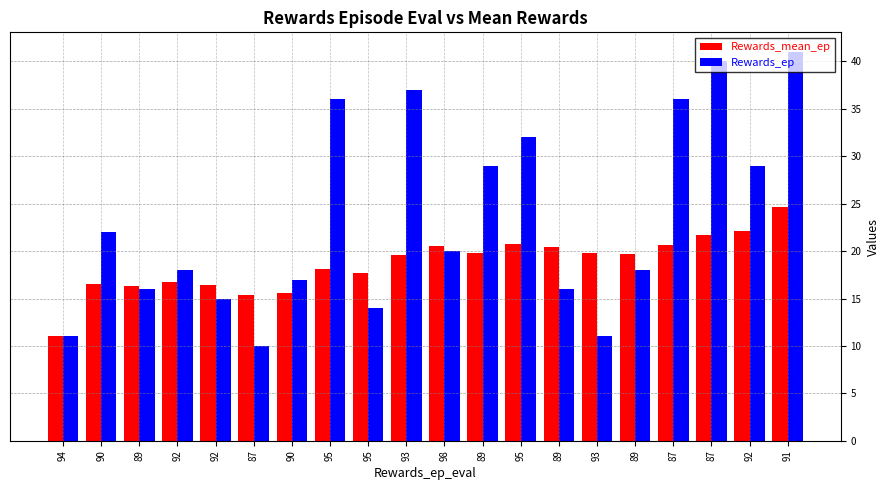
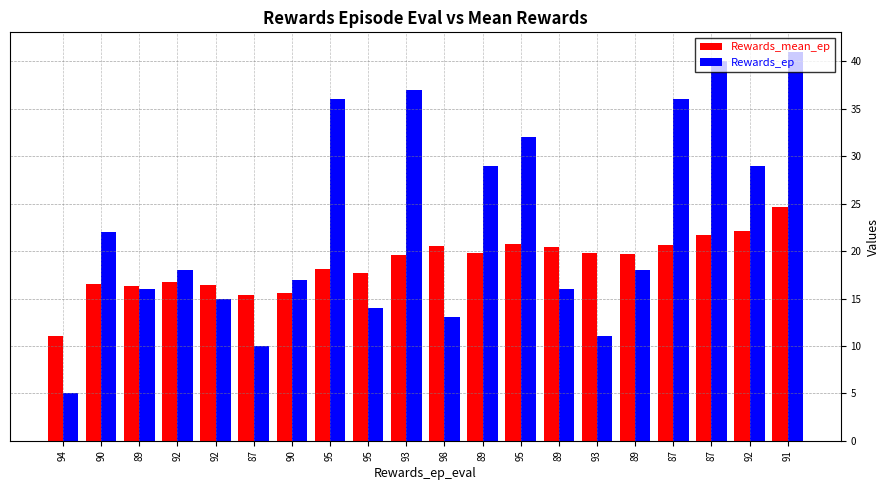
  {
    "Rewards_mean_ep": {
      "94": 11,
      "98": 21,
      "91": 25
    },
    "Rewards_ep": {
-     "94": 11,
-     "98": 20
+     "94": 5,
+     "98": 13
    }
  }
